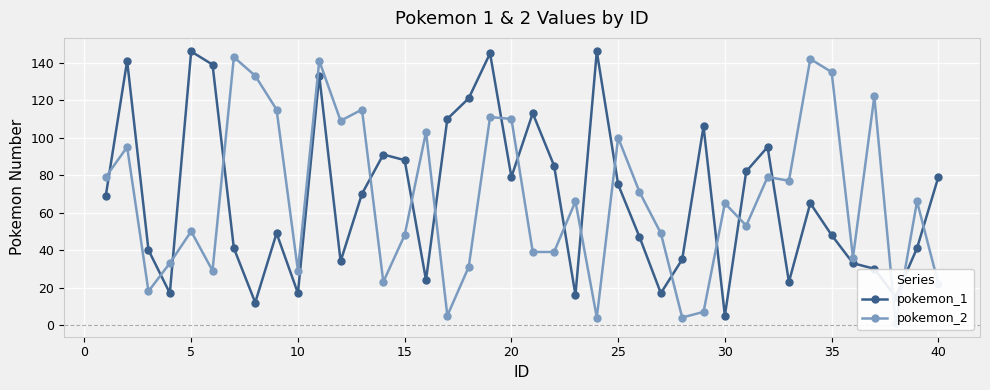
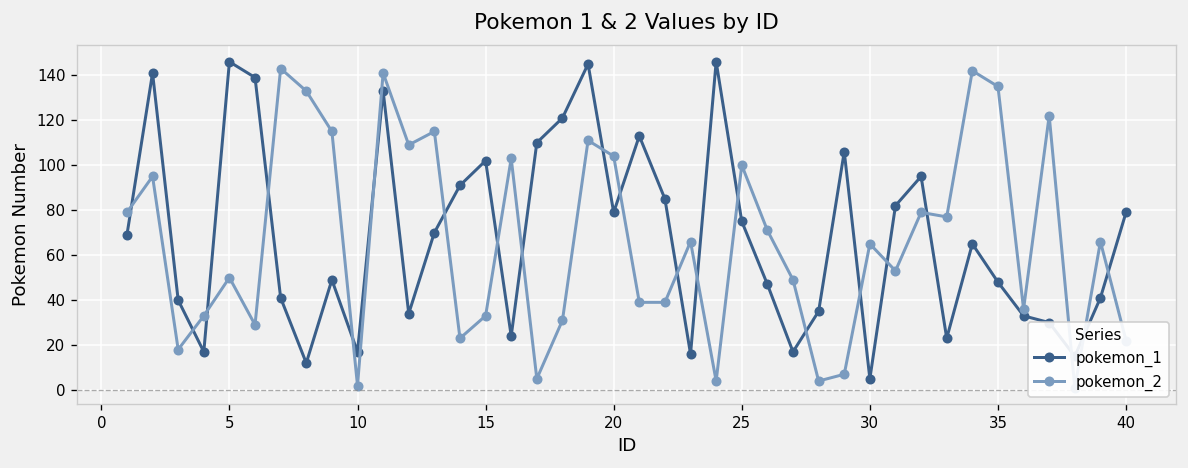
  {
    "pokemon_1": {
      "5": 146,
      "10": 17,
-     "15": 88,
+     "15": 102,
      "20": 79,
      "25": 75,
      "30": 5,
      "35": 48,
      "40": 79
    },
    "pokemon_2": {
      "5": 50,
-     "10": 29,
-     "15": 48,
-     "20": 110,
+     "10": 2,
+     "15": 33,
+     "20": 104,
      "25": 100,
      "30": 65,
      "35": 135
    }
  }
